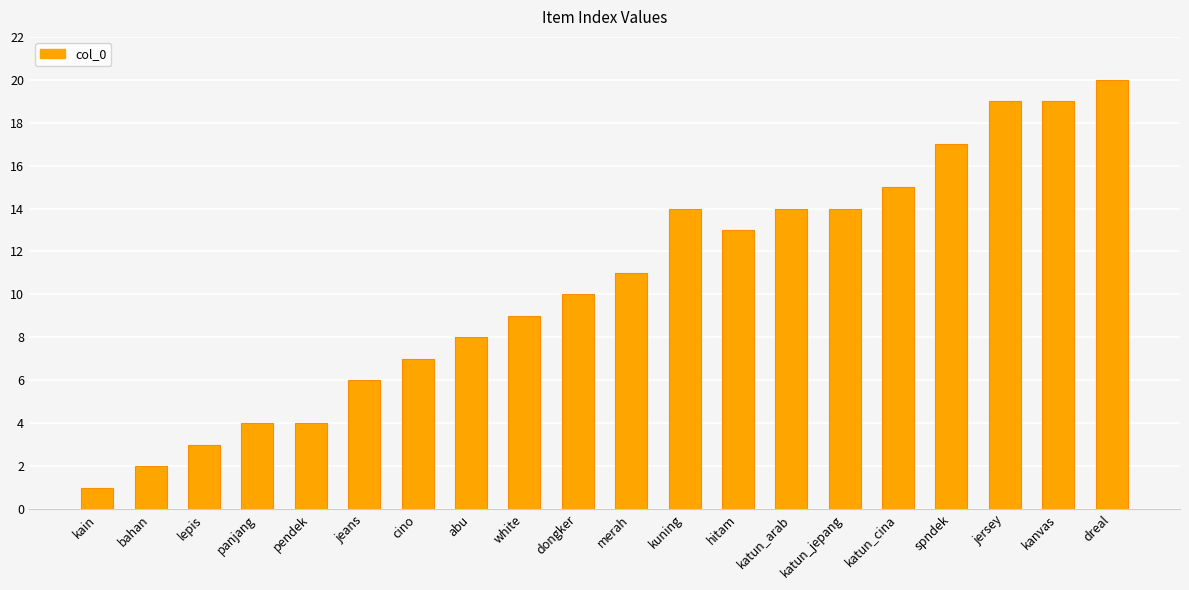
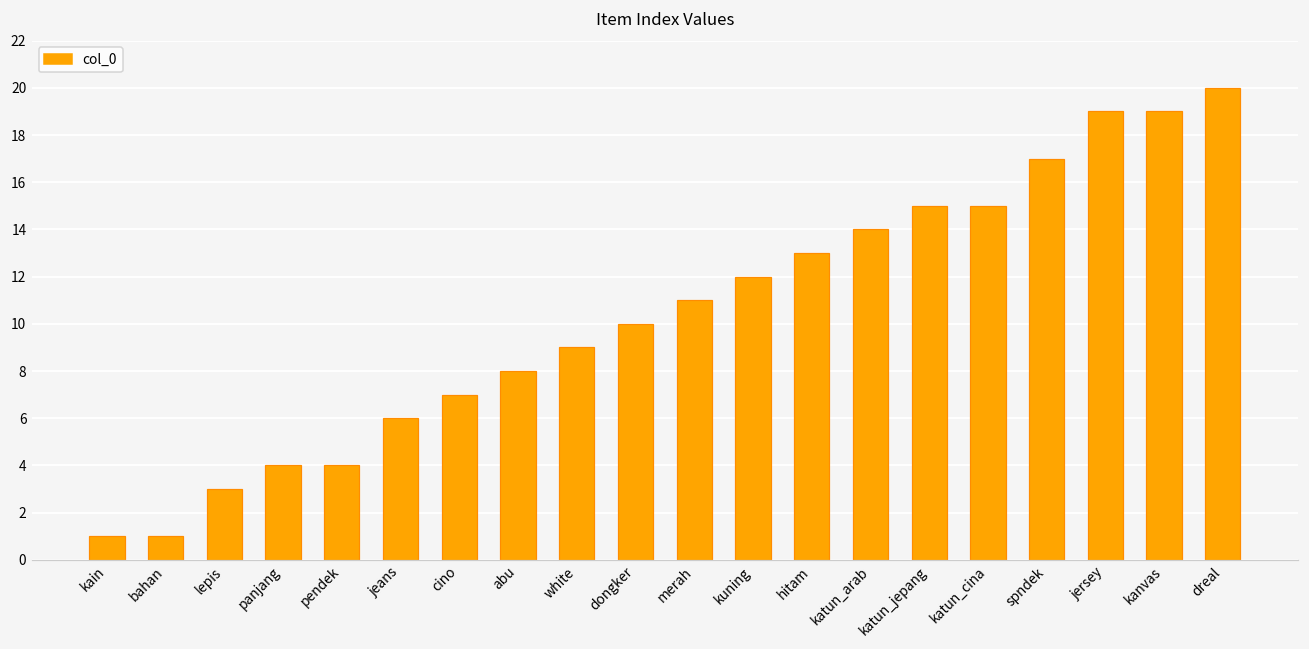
  {
    "kain": 1,
-   "bahan": 2,
+   "bahan": 1,
    "lepis": 3,
    "panjang": 4,
    "pendek": 4,
    "jeans": 6,
    "cino": 7,
    "abu": 8,
    "white": 9,
    "dongker": 10,
    "merah": 11,
-   "kuning": 14,
+   "kuning": 12,
    "hitam": 13,
    "katun_arab": 14,
-   "katun_jepang": 14,
+   "katun_jepang": 15,
    "katun_cina": 15,
    "spndek": 17,
    "jersey": 19,
    "kanvas": 19,
    "dreal": 20
  }
